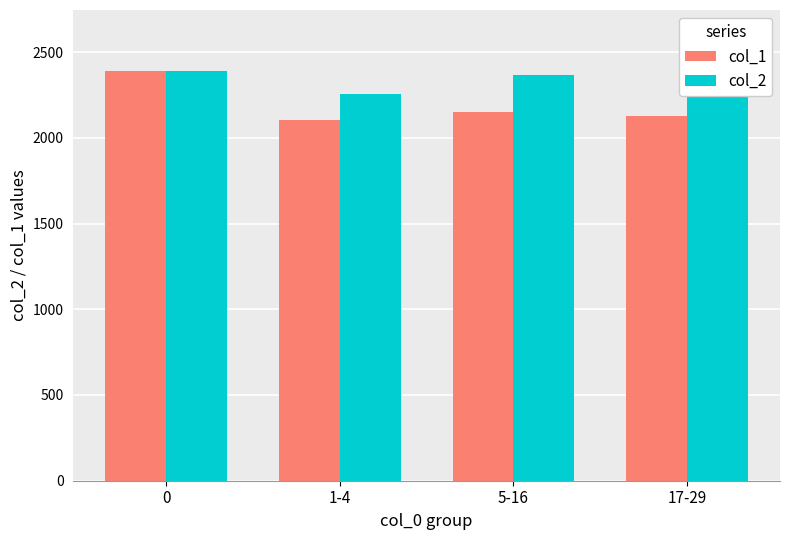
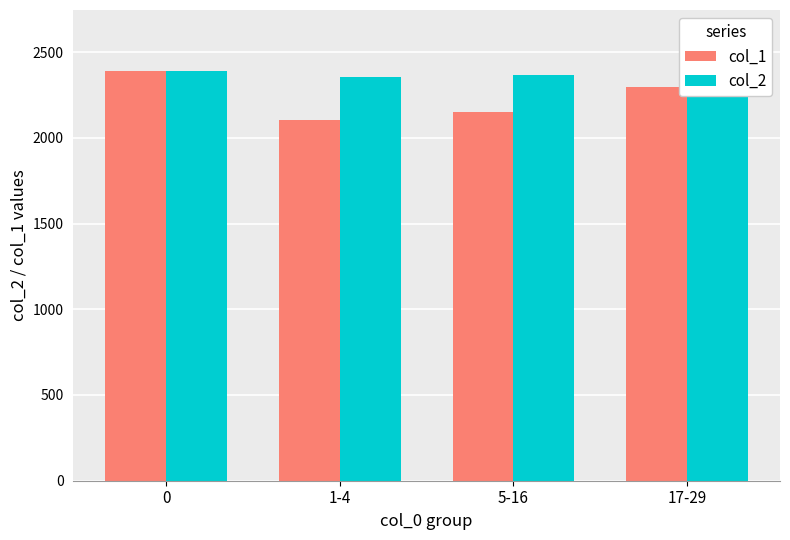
  {
    "col_1": {
      "0": 2390,
      "1-4": 2110,
      "5-16": 2150,
-     "17-29": 2130
+     "17-29": 2300
    },
    "col_2": {
      "0": 2390,
-     "1-4": 2250,
+     "1-4": 2360,
      "5-16": 2360
    }
  }
